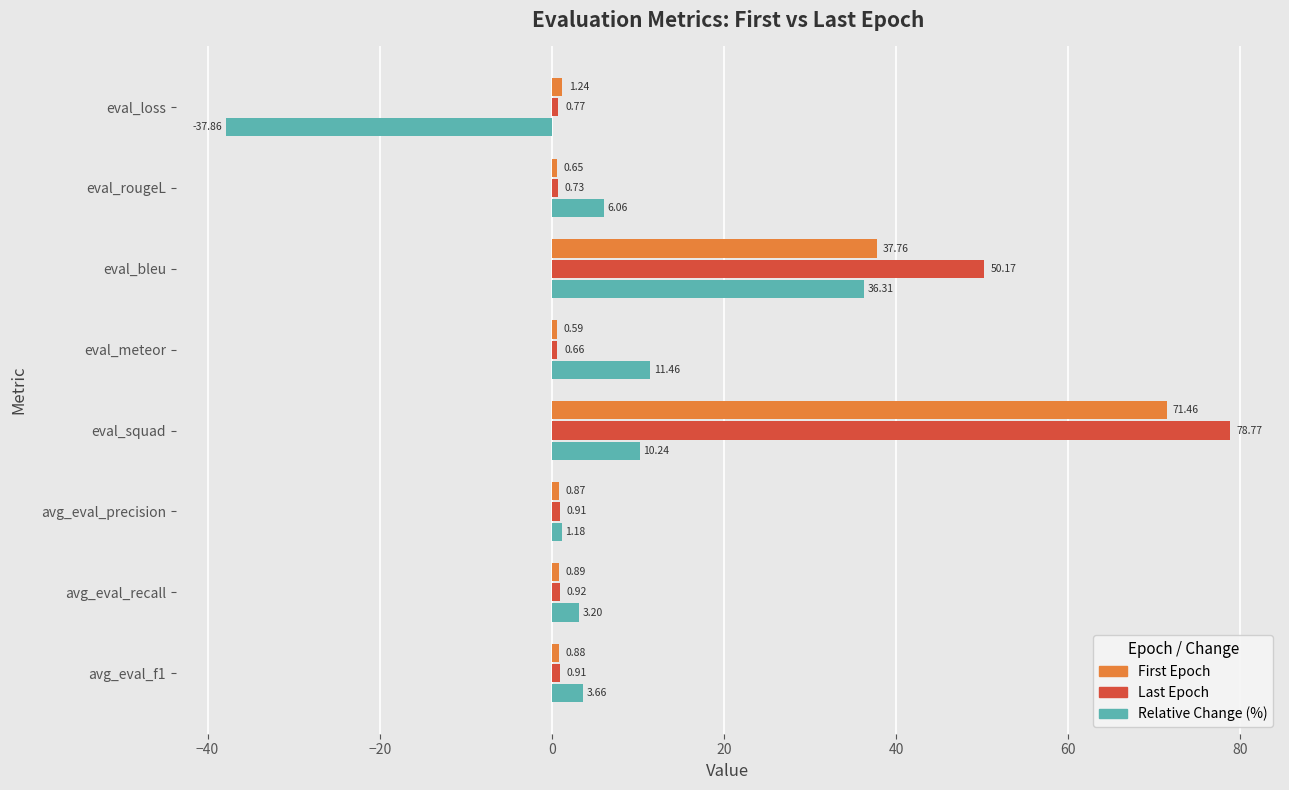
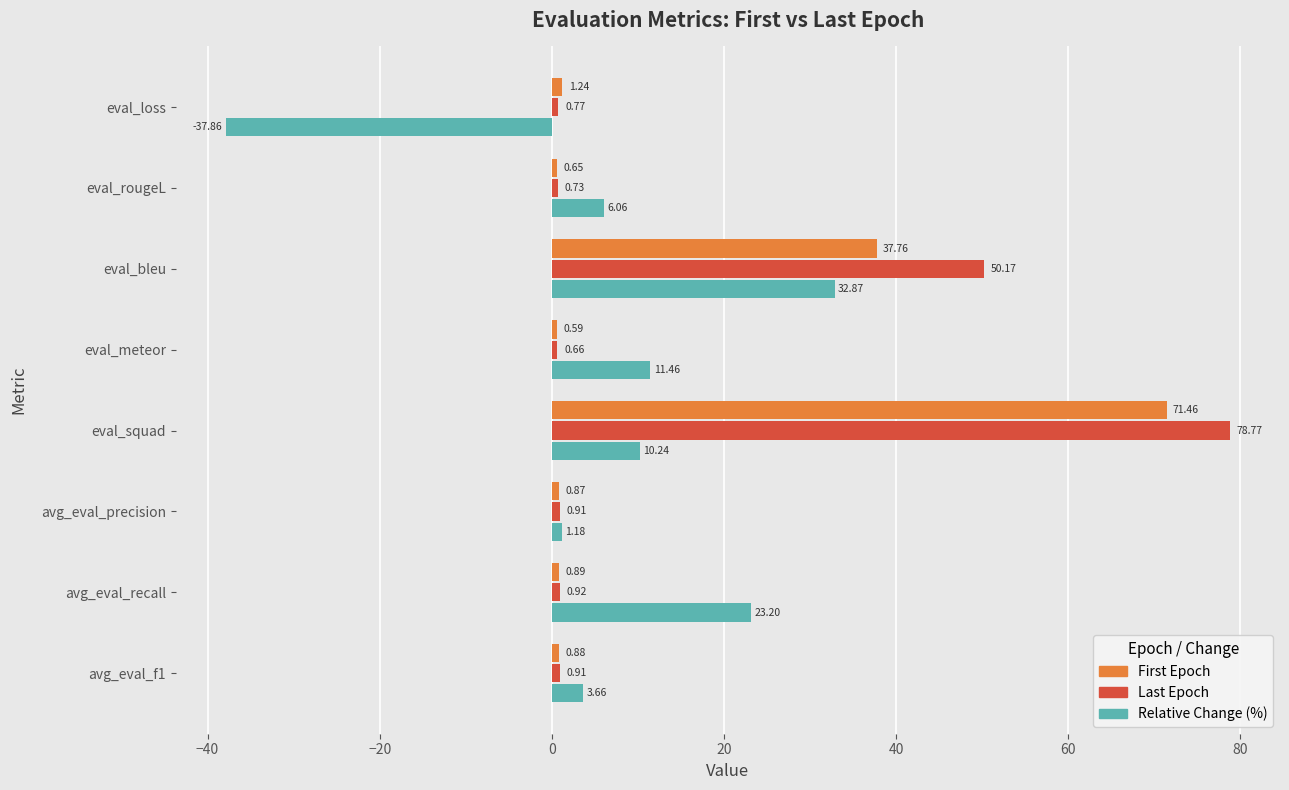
  {
    "Relative Change (%)": {
      "eval_loss": -37.86,
      "eval_rougeL": 6.06,
-     "eval_bleu": 36.31,
+     "eval_bleu": 32.87,
      "eval_meteor": 11.46,
      "eval_squad": 10.24,
      "avg_eval_precision": 1.18,
-     "avg_eval_recall": 3.20,
+     "avg_eval_recall": 23.20,
      "avg_eval_f1": 3.66
    }
  }
